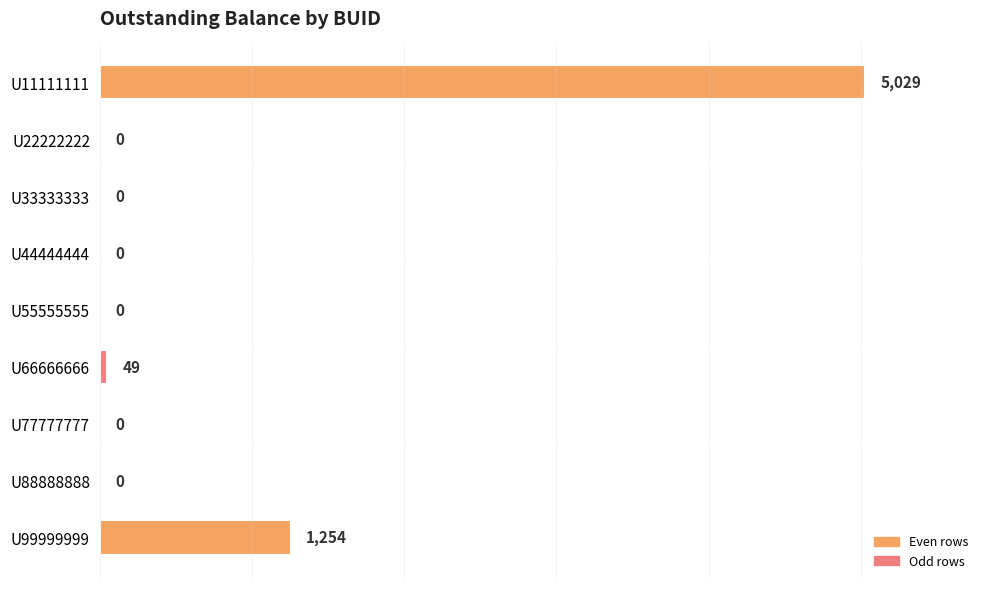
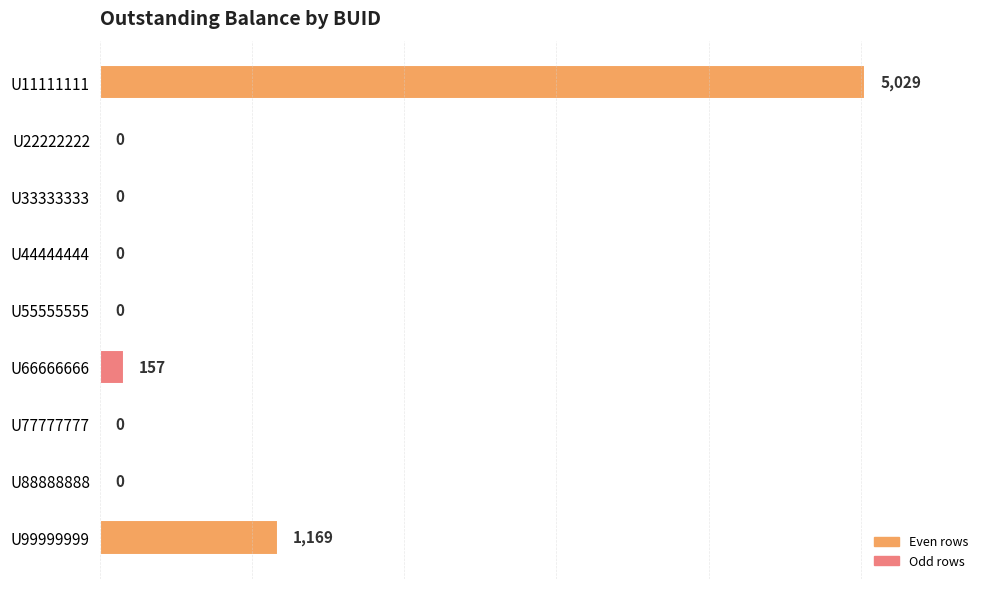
  {
    "U11111111": "5,029",
    "U22222222": "0",
    "U33333333": "0",
    "U44444444": "0",
    "U55555555": "0",
-   "U66666666": "49",
+   "U66666666": "157",
    "U77777777": "0",
    "U88888888": "0",
-   "U99999999": "1,254"
+   "U99999999": "1,169"
  }
